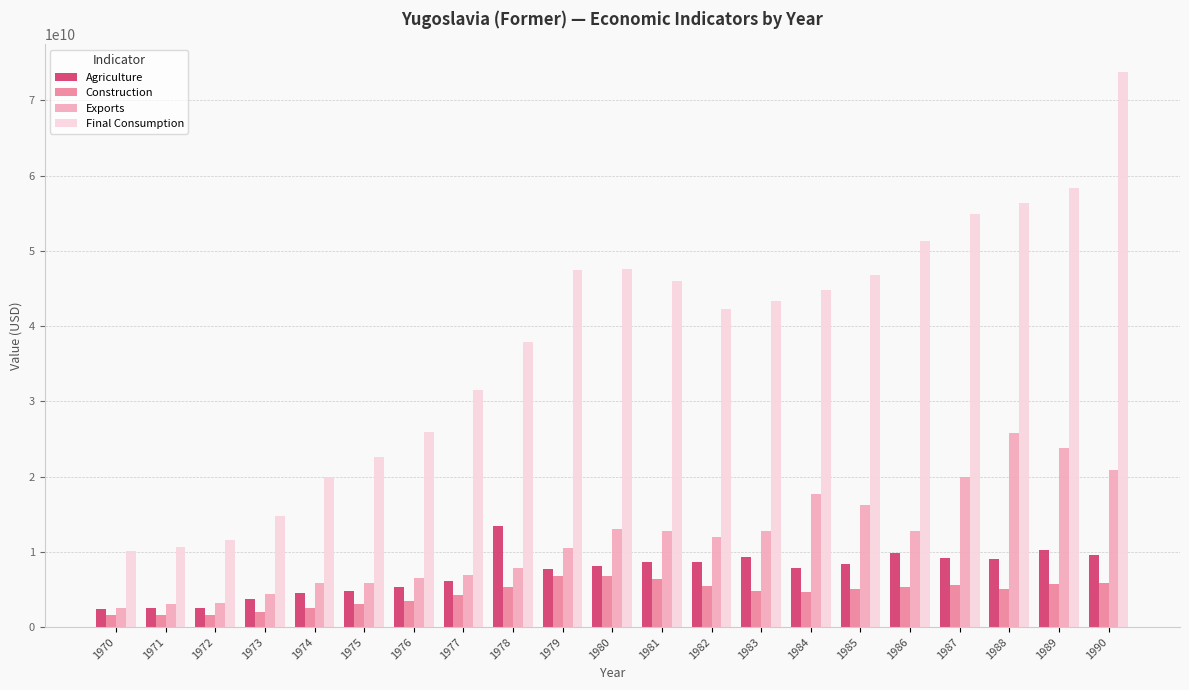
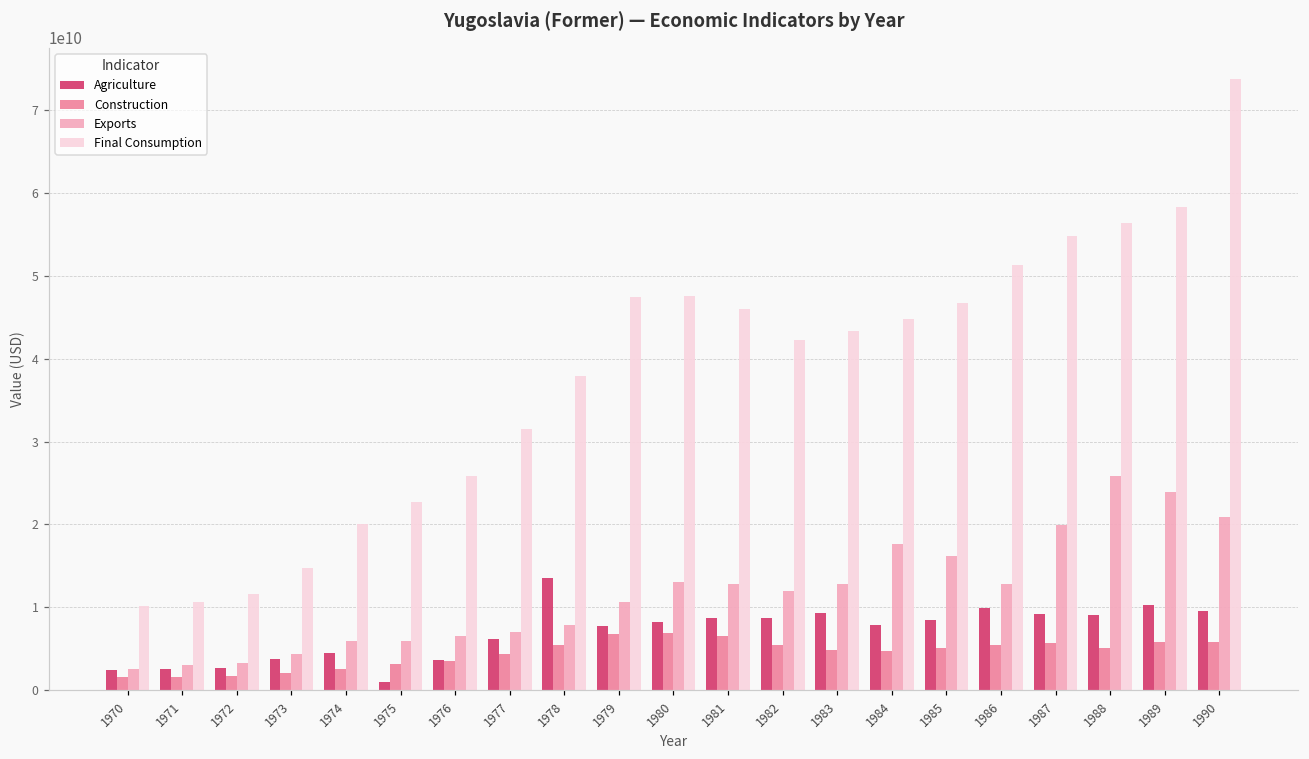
  {
    "Agriculture": {
      "1970": 2000000000,
      "1971": 3000000000,
      "1972": 3000000000,
      "1973": 4000000000,
      "1974": 5000000000,
-     "1975": 5000000000,
-     "1976": 5000000000,
+     "1975": 1000000000,
+     "1976": 4000000000,
      "1977": 6000000000,
      "1978": 13000000000,
      "1979": 8000000000,
      "1980": 8000000000,
      "1981": 9000000000,
      "1982": 9000000000,
      "1983": 9000000000,
      "1984": 8000000000,
      "1985": 8000000000,
      "1986": 10000000000,
      "1987": 9000000000,
      "1988": 9000000000,
      "1989": 10000000000,
      "1990": 10000000000
    }
  }
